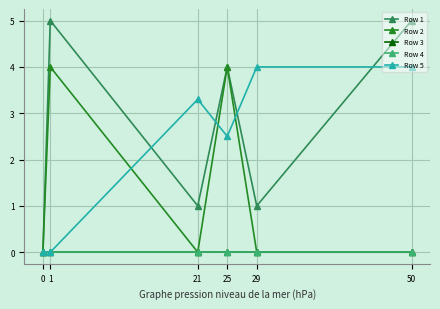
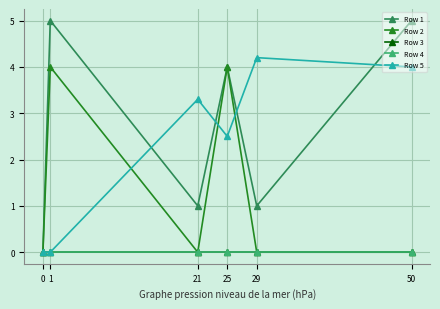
  {
    "Row 5": {
      "21": 3.3,
      "25": 2.5,
-     "29": 4.0
+     "29": 4.2
    }
  }
